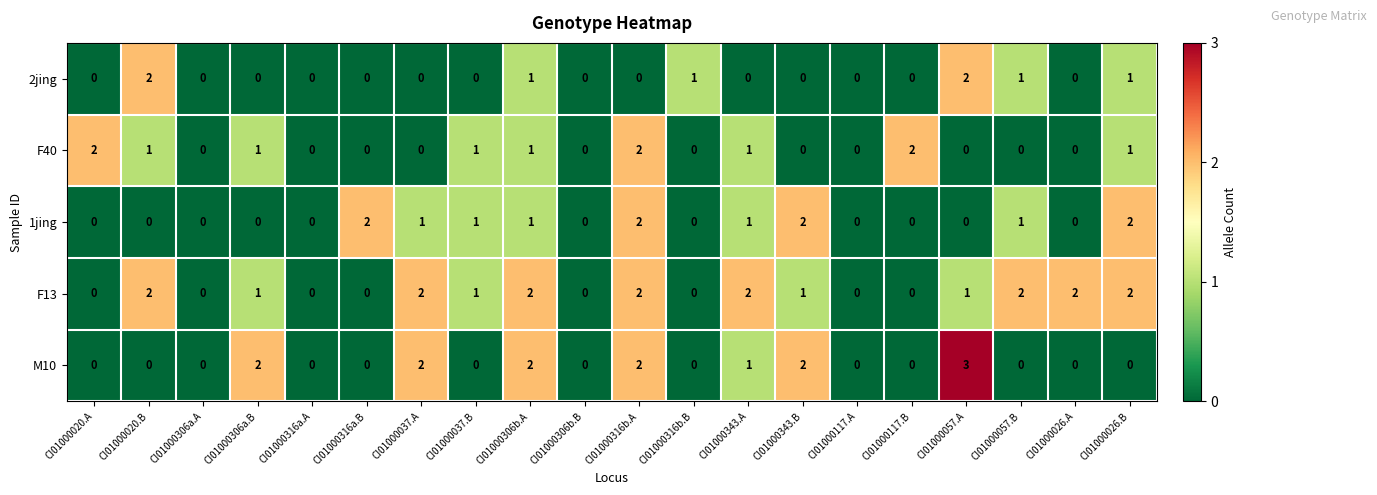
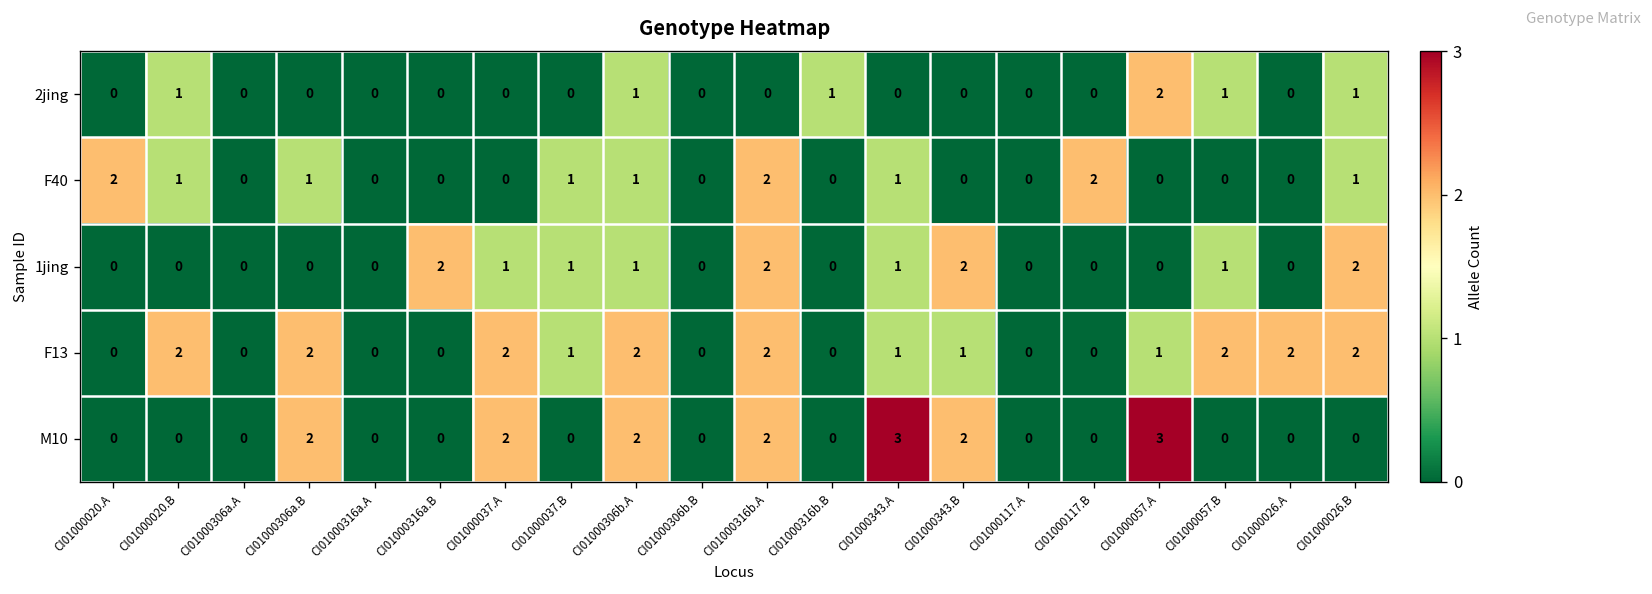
  {
    "2jing": {
      "CI01000020.A": 0,
-     "CI01000020.B": 2,
+     "CI01000020.B": 1,
      "CI01000306a.A": 0,
      "CI01000306a.B": 0,
      "CI01000316a.A": 0,
      "CI01000316a.B": 0,
      "CI01000037.A": 0,
      "CI01000037.B": 0,
      "CI01000306b.A": 1,
      "CI01000306b.B": 0,
      "CI01000316b.A": 0,
      "CI01000316b.B": 1,
      "CI01000343.A": 0,
      "CI01000343.B": 0,
      "CI01000117.A": 0,
      "CI01000117.B": 0,
      "CI01000057.A": 2,
      "CI01000057.B": 1,
      "CI01000026.A": 0,
      "CI01000026.B": 1
    },
    "F40": {
      "CI01000020.A": 2,
      "CI01000020.B": 1,
      "CI01000306a.A": 0,
      "CI01000306a.B": 1,
      "CI01000316a.A": 0,
      "CI01000316a.B": 0,
      "CI01000037.A": 0,
      "CI01000037.B": 1,
      "CI01000306b.A": 1,
      "CI01000306b.B": 0,
      "CI01000316b.A": 2,
      "CI01000316b.B": 0,
      "CI01000343.A": 1,
      "CI01000343.B": 0,
      "CI01000117.A": 0,
      "CI01000117.B": 2,
      "CI01000057.A": 0,
      "CI01000057.B": 0,
      "CI01000026.A": 0,
      "CI01000026.B": 1
    },
    "1jing": {
      "CI01000020.A": 0,
      "CI01000020.B": 0,
      "CI01000306a.A": 0,
      "CI01000306a.B": 0,
      "CI01000316a.A": 0,
      "CI01000316a.B": 2,
      "CI01000037.A": 1,
      "CI01000037.B": 1,
      "CI01000306b.A": 1,
      "CI01000306b.B": 0,
      "CI01000316b.A": 2,
      "CI01000316b.B": 0,
      "CI01000343.A": 1,
      "CI01000343.B": 2,
      "CI01000117.A": 0,
      "CI01000117.B": 0,
      "CI01000057.A": 0,
      "CI01000057.B": 1,
      "CI01000026.A": 0,
      "CI01000026.B": 2
    },
    "F13": {
      "CI01000020.A": 0,
      "CI01000020.B": 2,
      "CI01000306a.A": 0,
-     "CI01000306a.B": 1,
+     "CI01000306a.B": 2,
      "CI01000316a.A": 0,
      "CI01000316a.B": 0,
      "CI01000037.A": 2,
      "CI01000037.B": 1,
      "CI01000306b.A": 2,
      "CI01000306b.B": 0,
      "CI01000316b.A": 2,
      "CI01000316b.B": 0,
-     "CI01000343.A": 2,
+     "CI01000343.A": 1,
      "CI01000343.B": 1,
      "CI01000117.A": 0,
      "CI01000117.B": 0,
      "CI01000057.A": 1,
      "CI01000057.B": 2,
      "CI01000026.A": 2,
      "CI01000026.B": 2
    },
    "M10": {
      "CI01000020.A": 0,
      "CI01000020.B": 0,
      "CI01000306a.A": 0,
      "CI01000306a.B": 2,
      "CI01000316a.A": 0,
      "CI01000316a.B": 0,
      "CI01000037.A": 2,
      "CI01000037.B": 0,
      "CI01000306b.A": 2,
      "CI01000306b.B": 0,
      "CI01000316b.A": 2,
      "CI01000316b.B": 0,
-     "CI01000343.A": 1,
+     "CI01000343.A": 3,
      "CI01000343.B": 2,
      "CI01000117.A": 0,
      "CI01000117.B": 0,
      "CI01000057.A": 3,
      "CI01000057.B": 0,
      "CI01000026.A": 0,
      "CI01000026.B": 0
    }
  }
